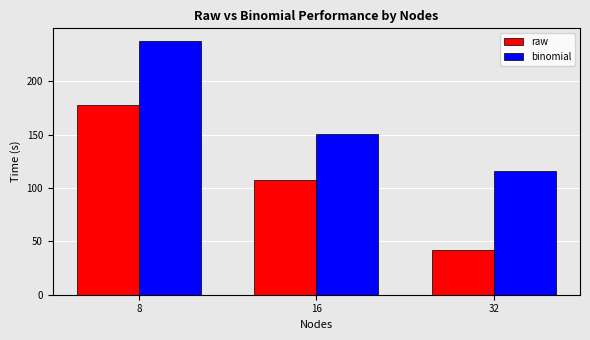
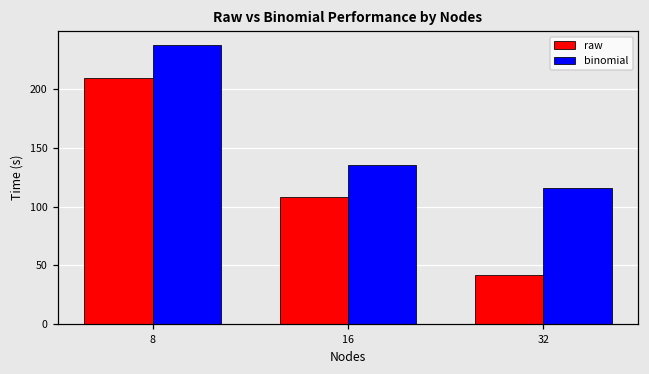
  {
    "raw": {
-     "8": 177,
+     "8": 210,
      "16": 108,
      "32": 42
    },
    "binomial": {
      "8": 238,
-     "16": 151,
+     "16": 136,
      "32": 116
    }
  }
